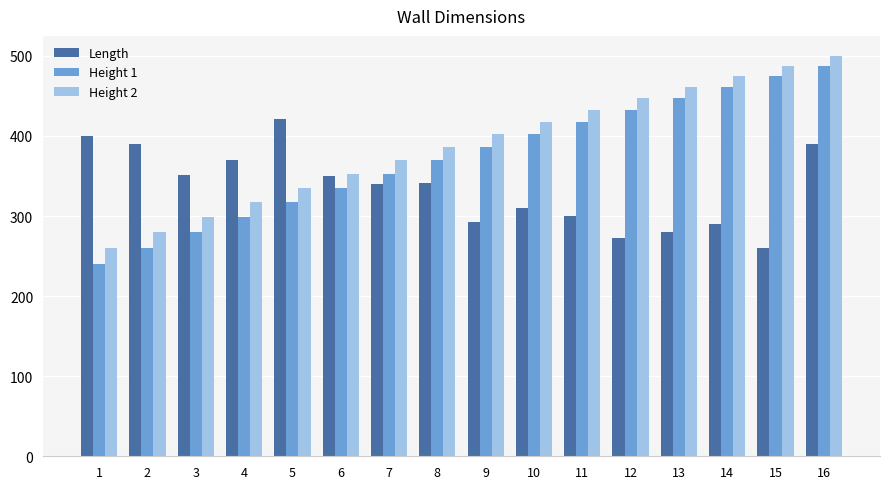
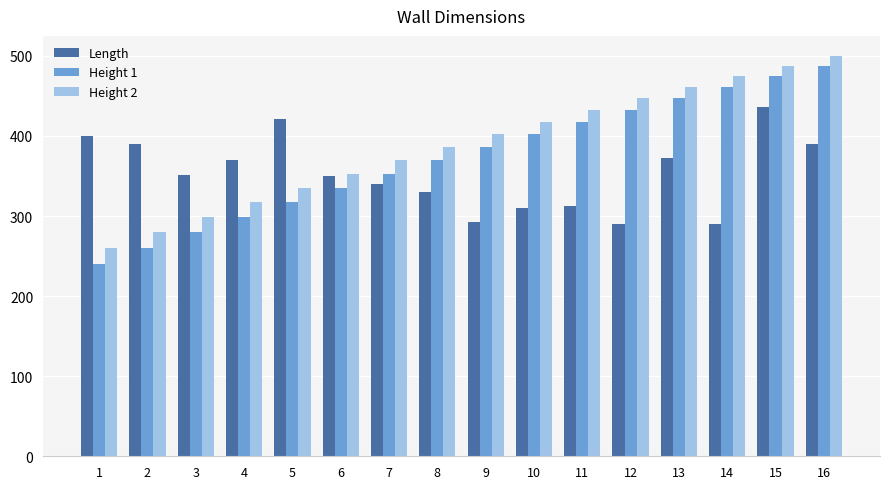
  {
    "Length": {
      "1": 400,
      "2": 390,
      "3": 350,
      "4": 370,
      "5": 420,
      "6": 350,
      "7": 340,
-     "8": 340,
+     "8": 330,
      "9": 290,
      "10": 310,
-     "11": 300,
-     "12": 270,
-     "13": 280,
+     "11": 310,
+     "12": 290,
+     "13": 370,
      "14": 290,
-     "15": 260,
+     "15": 440,
      "16": 390
    },
    "Height 1": {
      "1": 240,
      "2": 260,
      "3": 280,
      "4": 300,
      "5": 320,
      "6": 340,
      "7": 350,
      "8": 370,
      "9": 390,
      "10": 400,
      "11": 420,
      "12": 430,
      "13": 450,
      "14": 460,
      "15": 470,
      "16": 490
    },
    "Height 2": {
      "1": 260,
      "2": 280,
      "3": 300,
      "4": 320,
      "5": 340,
      "6": 350,
      "7": 370,
      "8": 390,
      "9": 400,
      "10": 420,
      "11": 430,
      "12": 450,
      "13": 460,
      "14": 470,
      "15": 490,
      "16": 500
    }
  }
